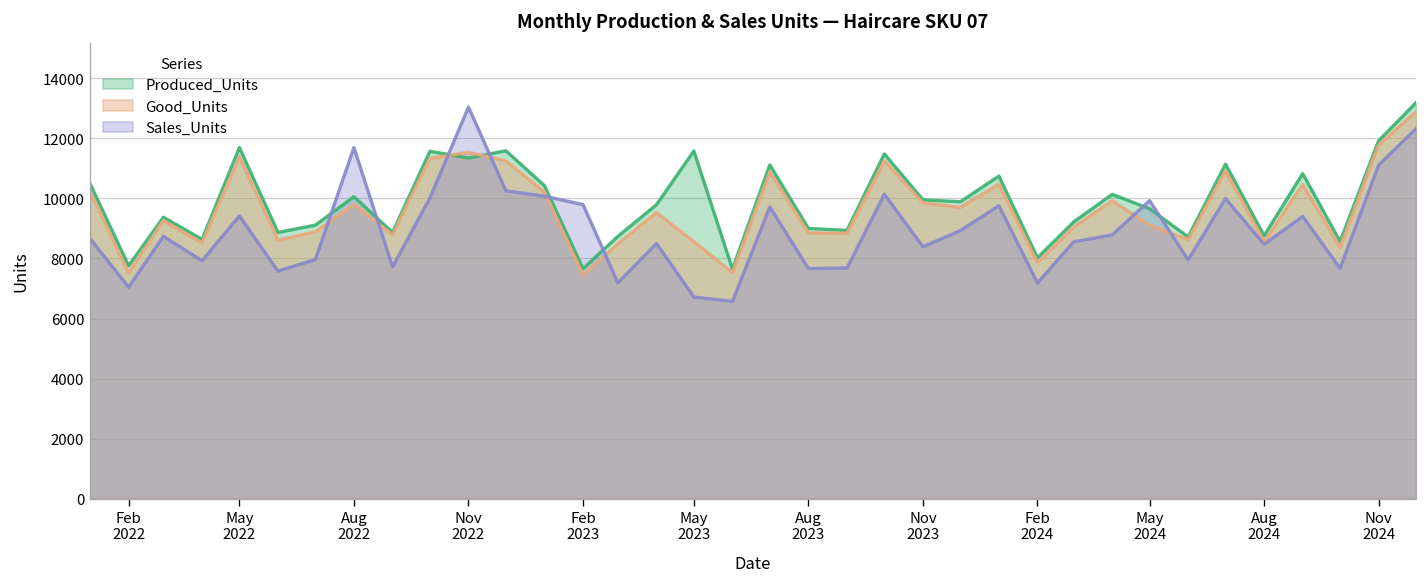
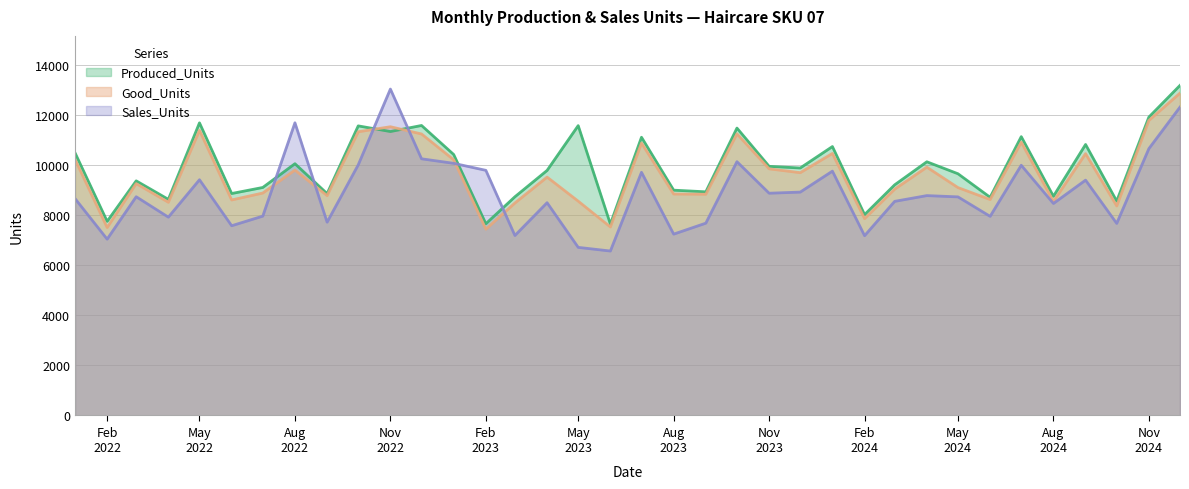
  {
    "Produced_Units": {
      "Feb 2022": 7800,
      "May 2022": 11700,
      "Aug 2022": 10100,
      "Nov 2022": 11300,
      "Feb 2023": 7700,
      "May 2023": 11600,
      "Aug 2023": 9000,
      "Feb 2024": 8000,
      "May 2024": 9700,
      "Aug 2024": 8800,
      "Nov 2024": 11900
    },
    "Good_Units": {
      "Feb 2022": 7500,
      "May 2022": 11400,
      "Aug 2022": 9800,
      "Nov 2022": 11500,
      "Feb 2023": 7400,
      "May 2023": 8600,
      "Aug 2023": 8800,
      "Feb 2024": 7900,
      "May 2024": 9100,
      "Nov 2024": 11800
    },
    "Sales_Units": {
      "Feb 2022": 7000,
      "May 2022": 9400,
      "Aug 2022": 11700,
      "Nov 2022": 13000,
      "Feb 2023": 9800,
      "May 2023": 6700,
-     "Aug 2023": 7700,
-     "Nov 2023": 8400,
+     "Aug 2023": 7200,
+     "Nov 2023": 8900,
      "Feb 2024": 7200,
-     "May 2024": 9900,
-     "Nov 2024": 11100
+     "May 2024": 8700,
+     "Nov 2024": 10700
    }
  }
